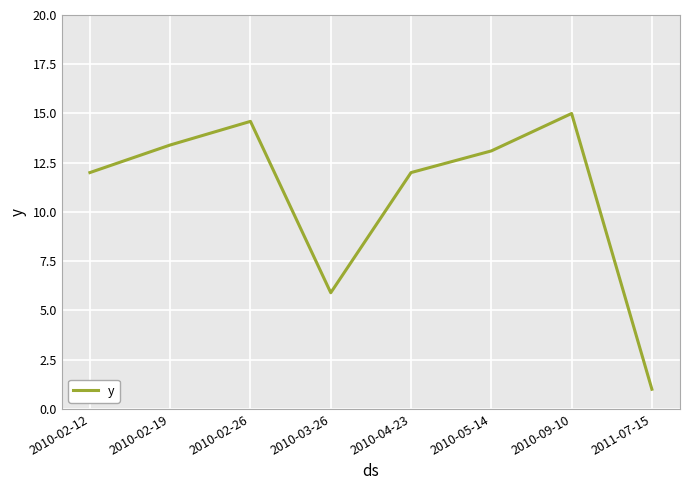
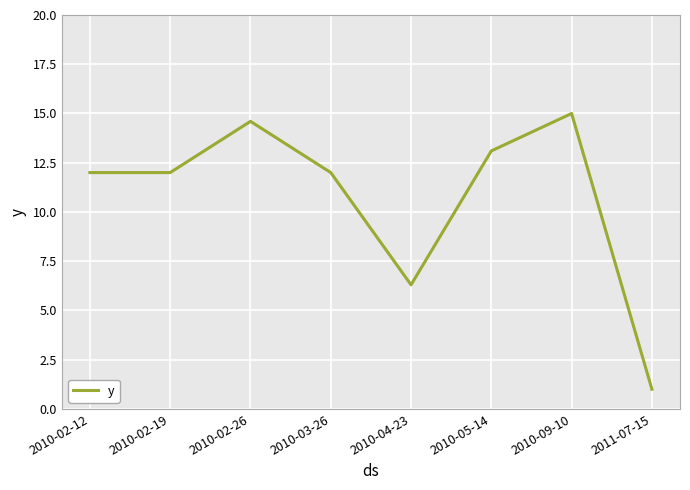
  {
    "2010-02-12": 12.0,
-   "2010-02-19": 13.4,
+   "2010-02-19": 12.0,
    "2010-02-26": 14.6,
-   "2010-03-26": 5.9,
-   "2010-04-23": 12.0,
+   "2010-03-26": 12.0,
+   "2010-04-23": 6.3,
    "2010-05-14": 13.1,
    "2010-09-10": 15.0,
    "2011-07-15": 1.0
  }
